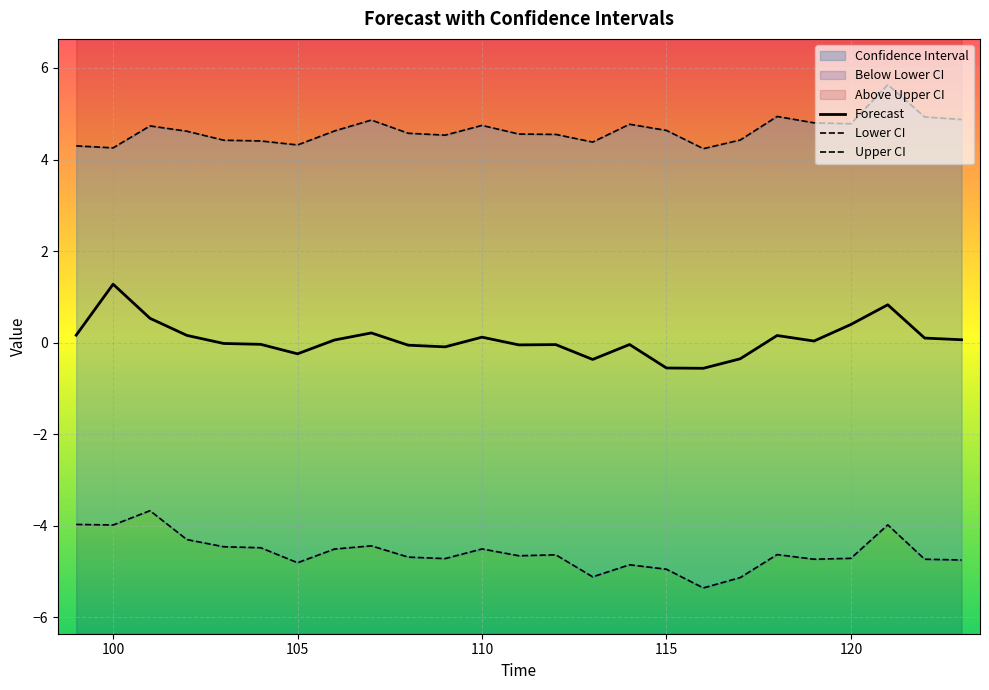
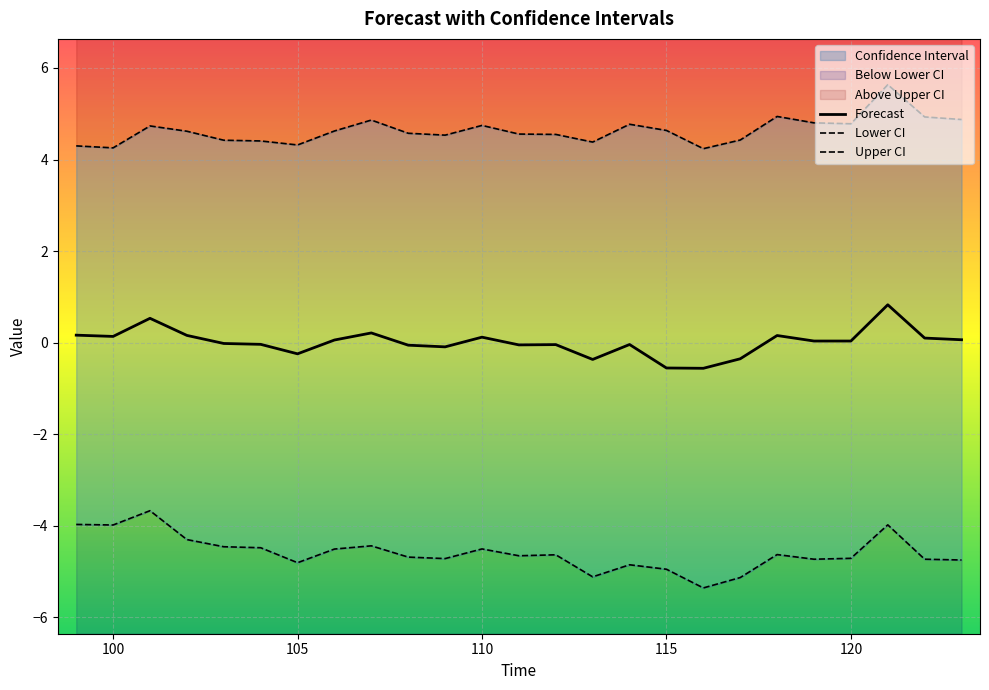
  {
    "Forecast": {
-     "100": 1.3,
+     "100": 0.1,
      "105": -0.2,
      "110": 0.1,
      "115": -0.6,
-     "120": 0.4
+     "120": 0.0
    }
  }
